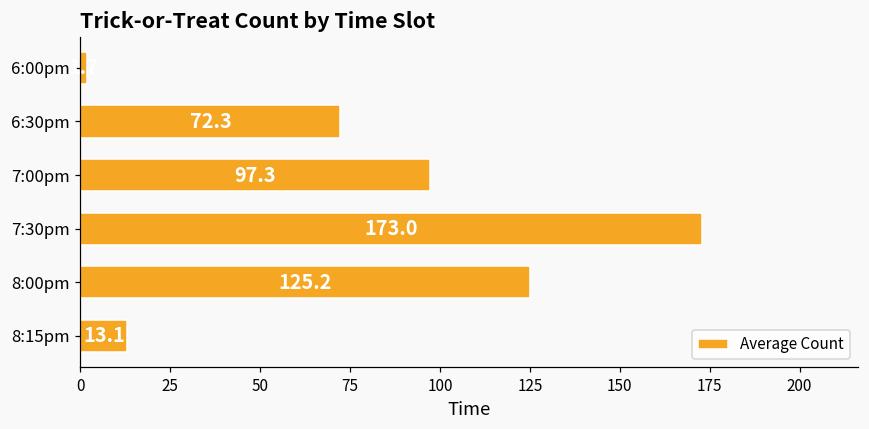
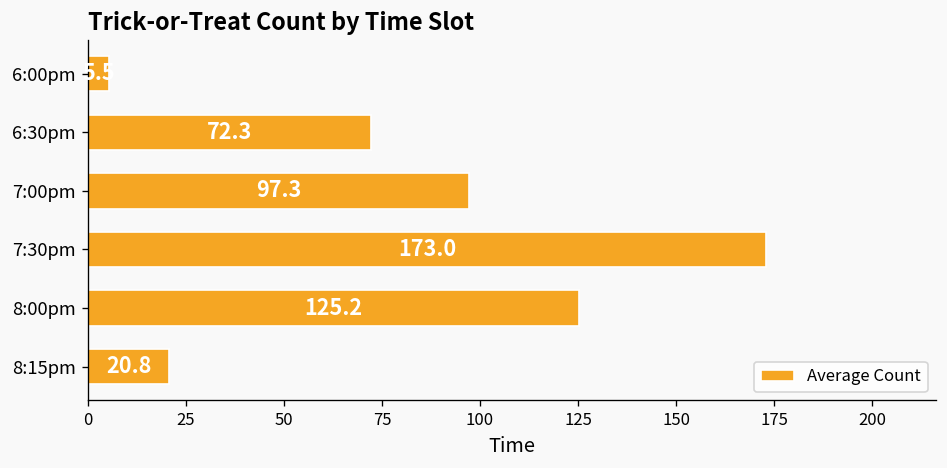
  {
-   "6:00pm": 2,
+   "6:00pm": 6,
    "6:30pm": 72.3,
    "7:00pm": 97.3,
    "7:30pm": 173.0,
    "8:00pm": 125.2,
-   "8:15pm": 13.1
+   "8:15pm": 20.8
  }
